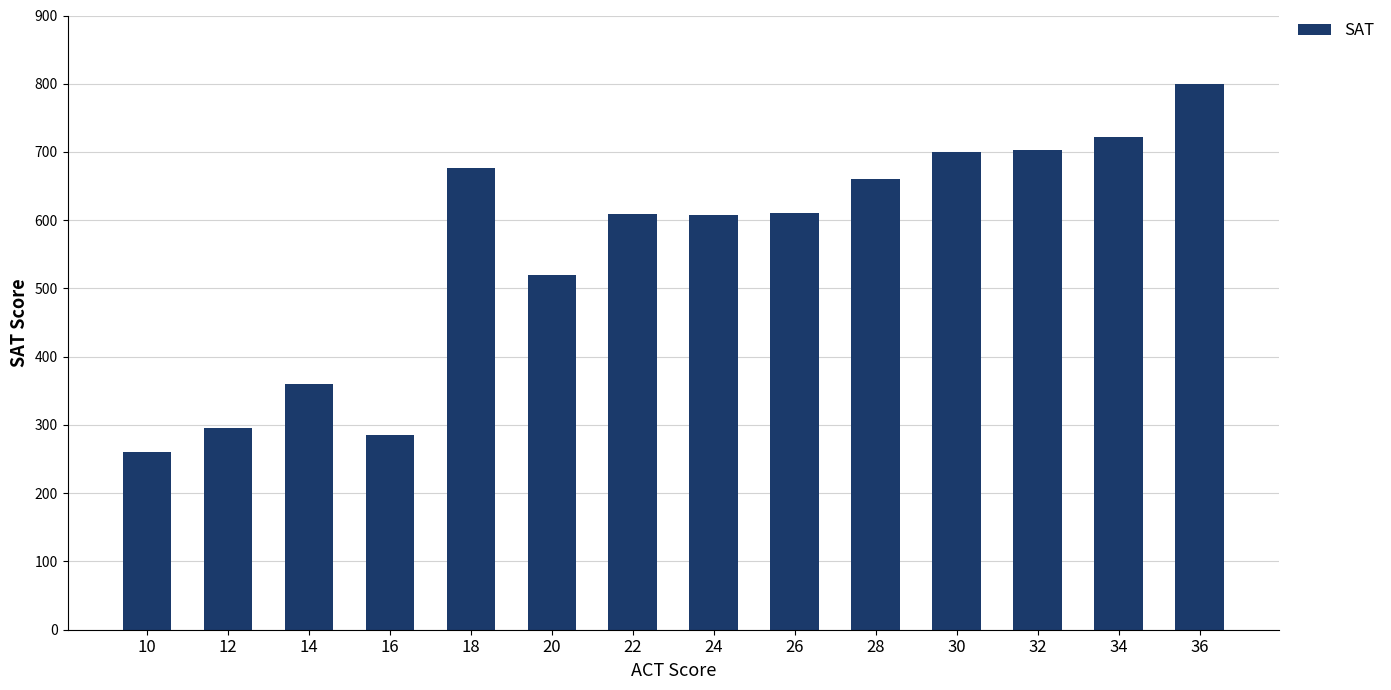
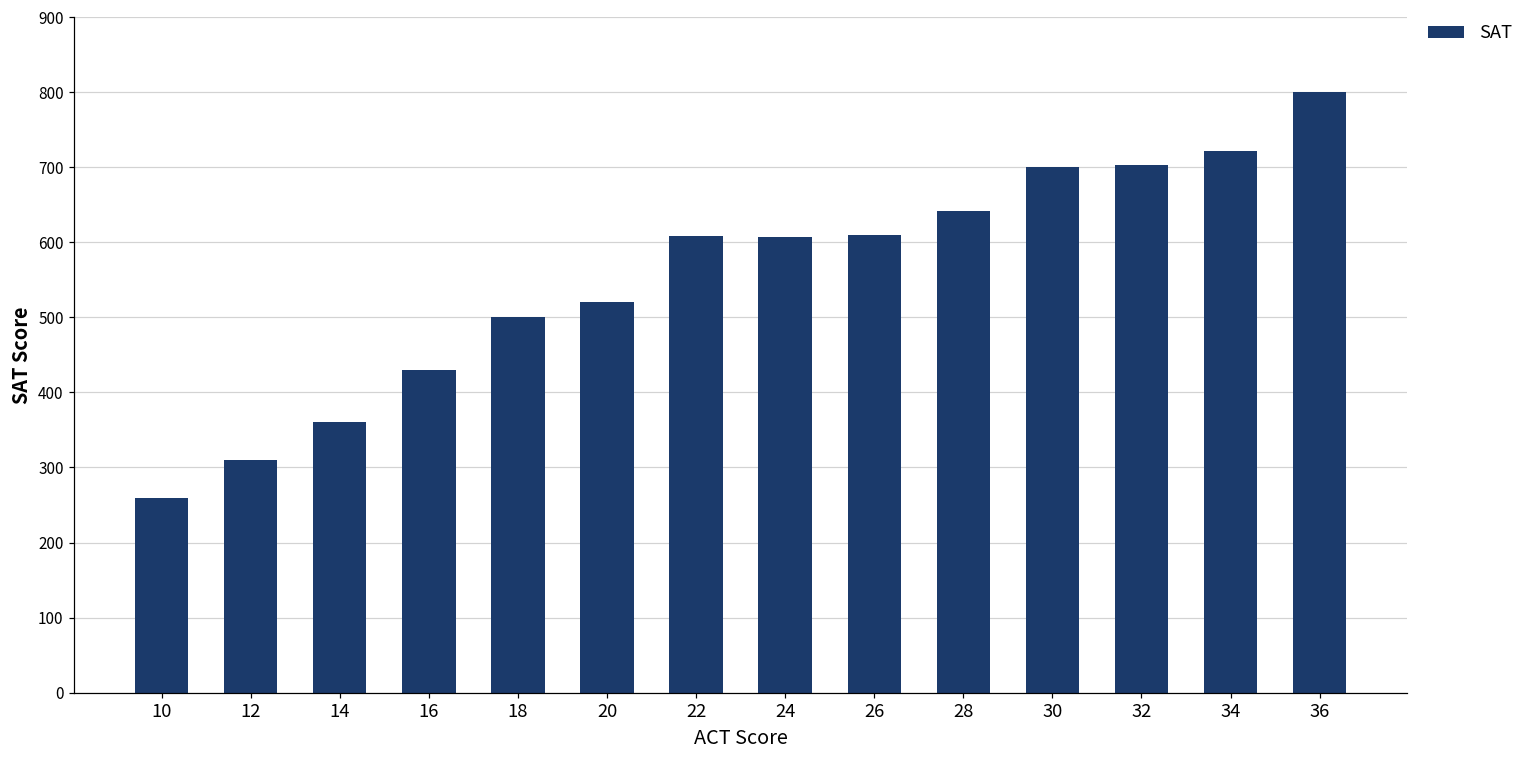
  {
    "10": 260,
-   "12": 300,
+   "12": 310,
    "14": 360,
-   "16": 290,
-   "18": 680,
+   "16": 430,
+   "18": 500,
    "20": 520,
    "22": 610,
    "24": 610,
    "26": 610,
-   "28": 660,
+   "28": 640,
    "30": 700,
    "32": 700,
    "34": 720,
    "36": 800
  }
